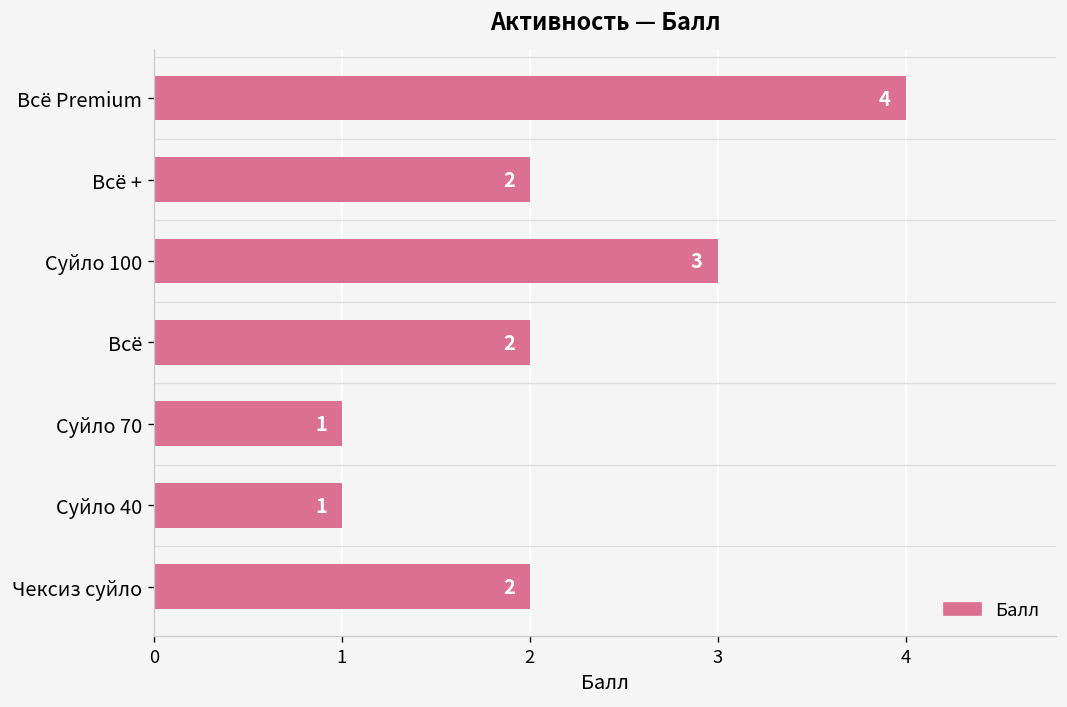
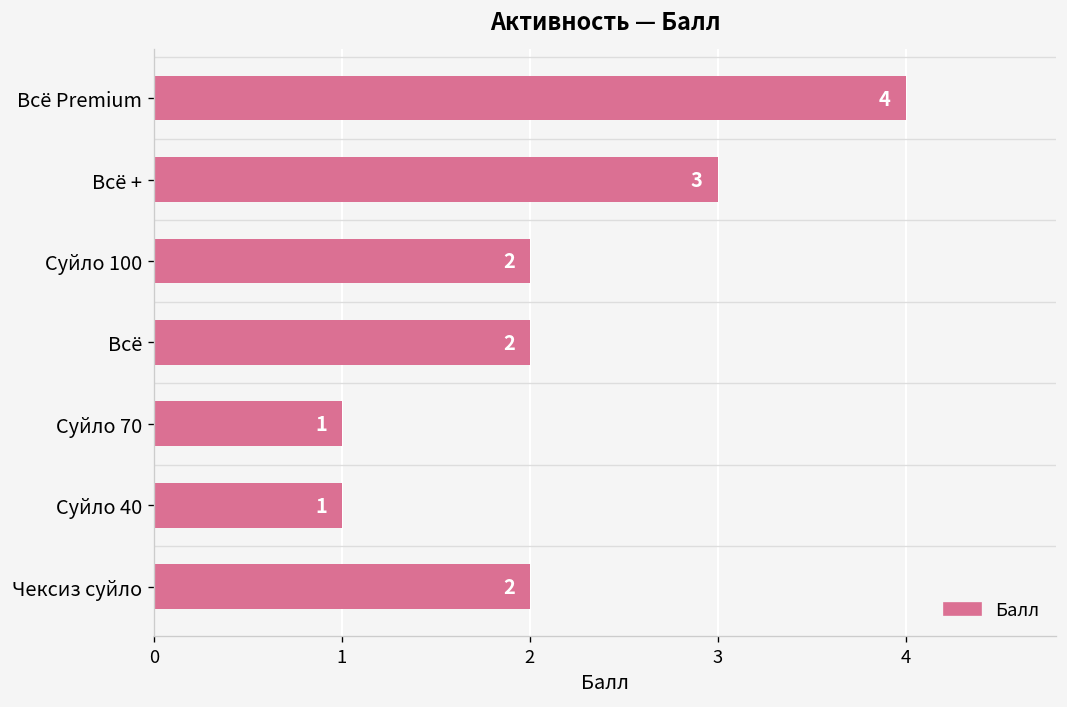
  {
    "Всё Premium": 4,
-   "Всё +": 2,
-   "Суйло 100": 3,
+   "Всё +": 3,
+   "Суйло 100": 2,
    "Всё": 2,
    "Суйло 70": 1,
    "Суйло 40": 1,
    "Чексиз суйло": 2
  }
